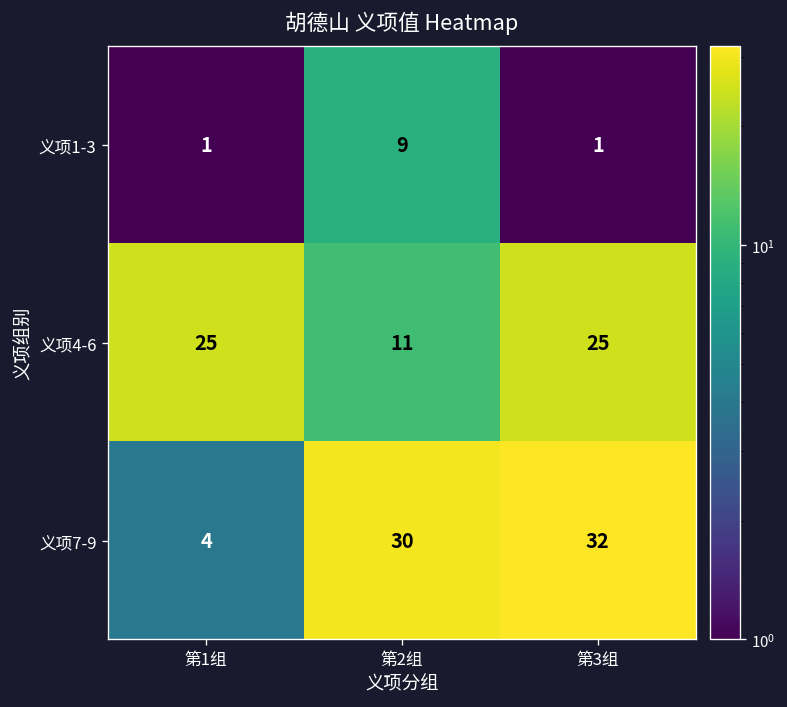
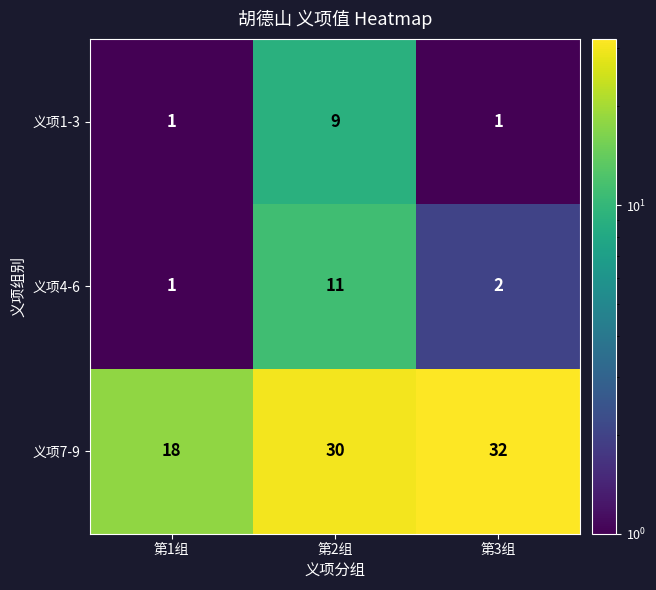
  {
    "义项1-3": {
      "第1组": 1,
      "第2组": 9,
      "第3组": 1
    },
    "义项4-6": {
-     "第1组": 25,
+     "第1组": 1,
      "第2组": 11,
-     "第3组": 25
+     "第3组": 2
    },
    "义项7-9": {
-     "第1组": 4,
+     "第1组": 18,
      "第2组": 30,
      "第3组": 32
    }
  }
